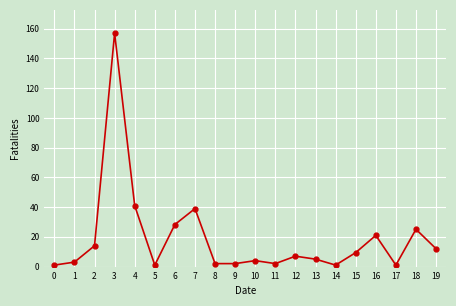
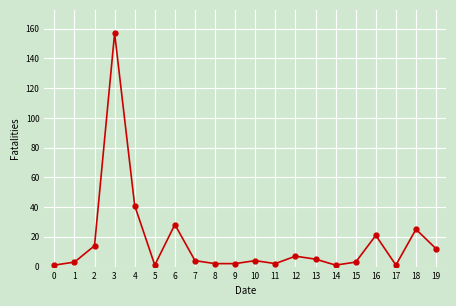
  {
    "0": 1,
    "1": 3,
    "2": 14,
    "3": 157,
    "4": 41,
    "5": 1,
    "6": 28,
-   "7": 39,
+   "7": 4,
    "8": 2,
    "9": 2,
    "10": 4,
    "11": 2,
    "12": 7,
    "13": 5,
    "14": 1,
-   "15": 9,
+   "15": 3,
    "16": 21,
    "17": 1,
    "18": 25,
    "19": 12
  }
